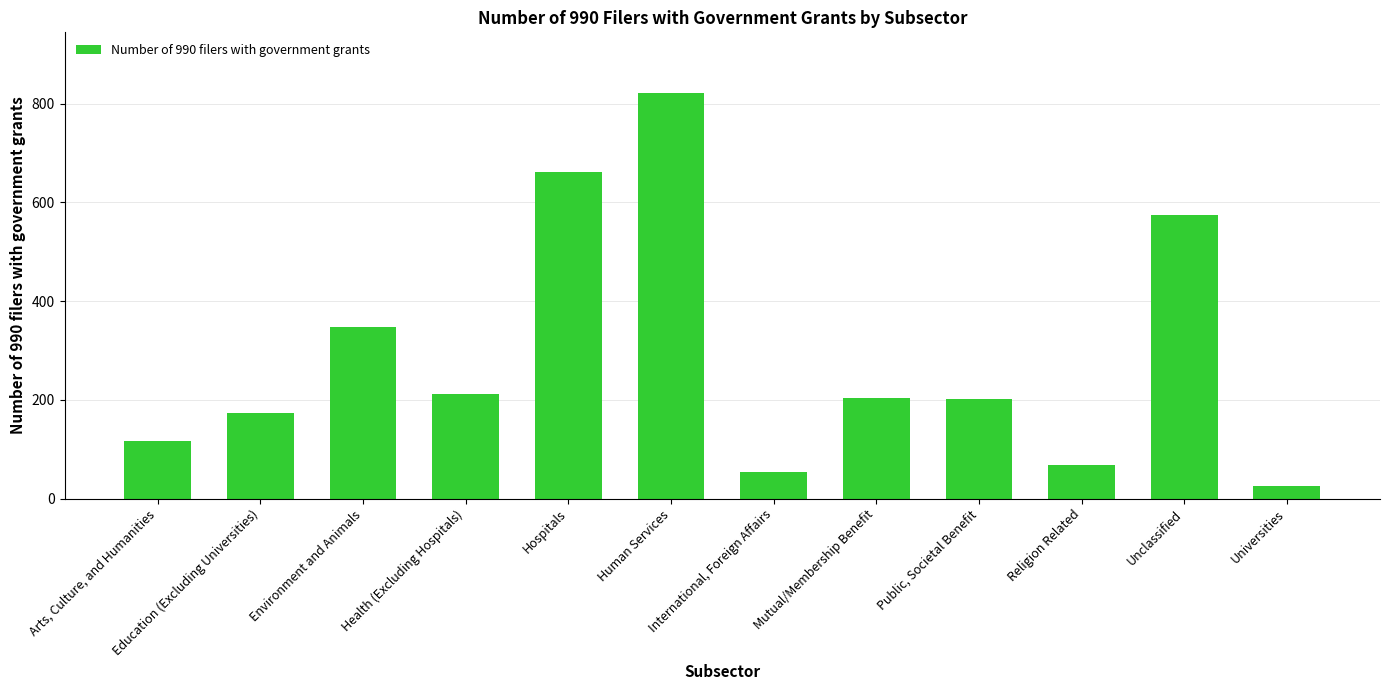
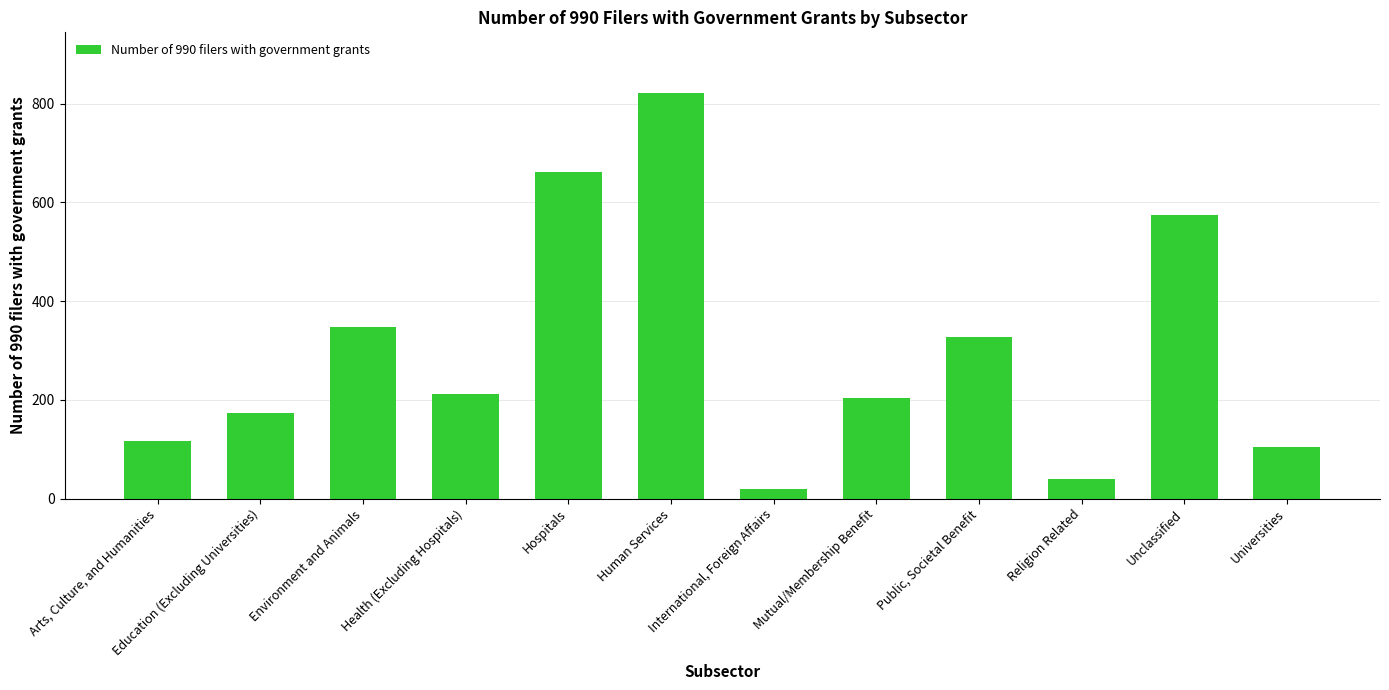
  {
    "Arts, Culture, and Humanities": 120,
    "Education (Excluding Universities)": 170,
    "Environment and Animals": 350,
    "Health (Excluding Hospitals)": 210,
    "Hospitals": 660,
    "Human Services": 820,
-   "International, Foreign Affairs": 50,
+   "International, Foreign Affairs": 20,
    "Mutual/Membership Benefit": 200,
-   "Public, Societal Benefit": 200,
-   "Religion Related": 70,
+   "Public, Societal Benefit": 330,
+   "Religion Related": 40,
    "Unclassified": 580,
-   "Universities": 30
+   "Universities": 110
  }
